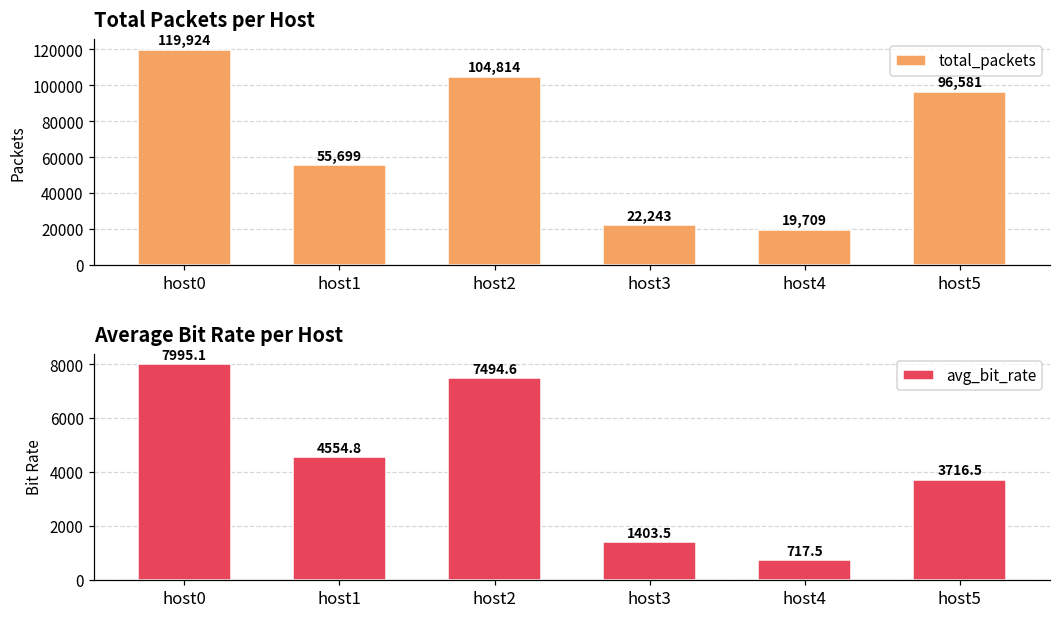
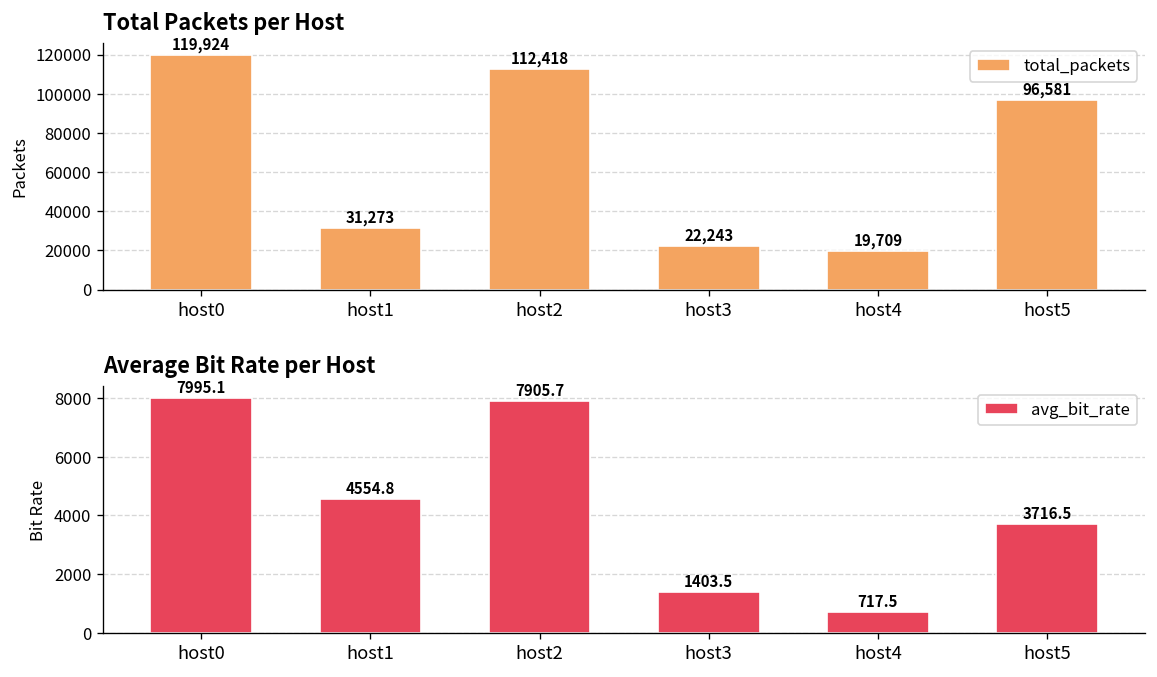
  {
    "Total Packets per Host": {
      "host0": "119,924",
-     "host1": "55,699",
-     "host2": "104,814",
+     "host1": "31,273",
+     "host2": "112,418",
      "host3": "22,243",
      "host4": "19,709",
      "host5": "96,581"
    },
    "Average Bit Rate per Host": {
      "host0": "7995.1",
      "host1": "4554.8",
-     "host2": "7494.6",
+     "host2": "7905.7",
      "host3": "1403.5",
      "host4": "717.5",
      "host5": "3716.5"
    }
  }
